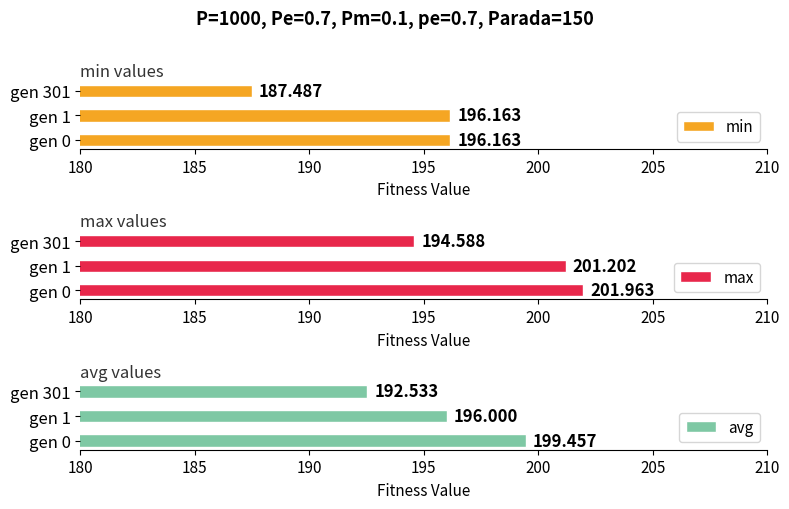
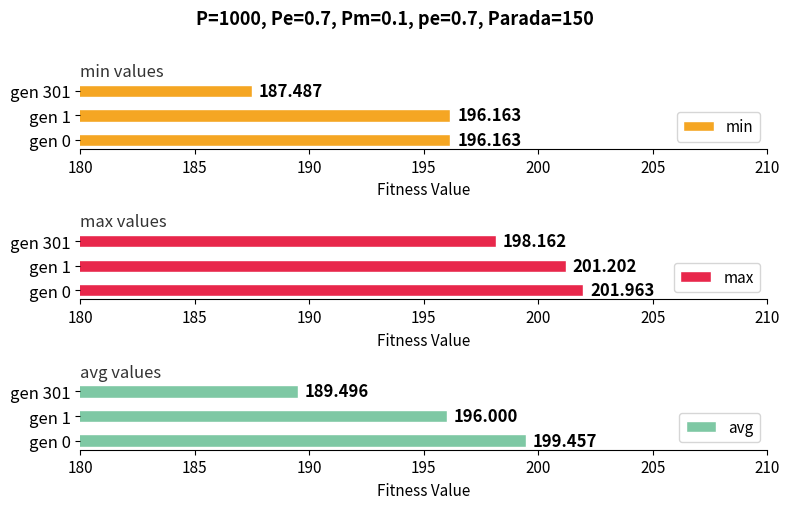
  {
    "min values": {
      "gen 301": 187.487,
      "gen 1": 196.163,
      "gen 0": 196.163
    },
    "max values": {
-     "gen 301": 194.588,
+     "gen 301": 198.162,
      "gen 1": 201.202,
      "gen 0": 201.963
    },
    "avg values": {
-     "gen 301": 192.533,
+     "gen 301": 189.496,
      "gen 1": 196.000,
      "gen 0": 199.457
    }
  }
